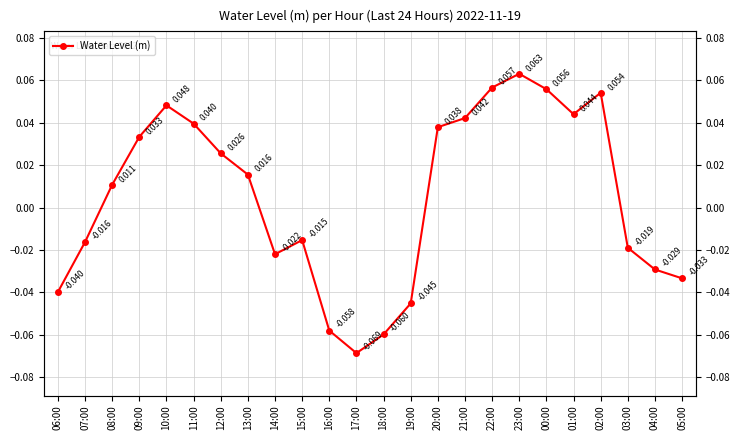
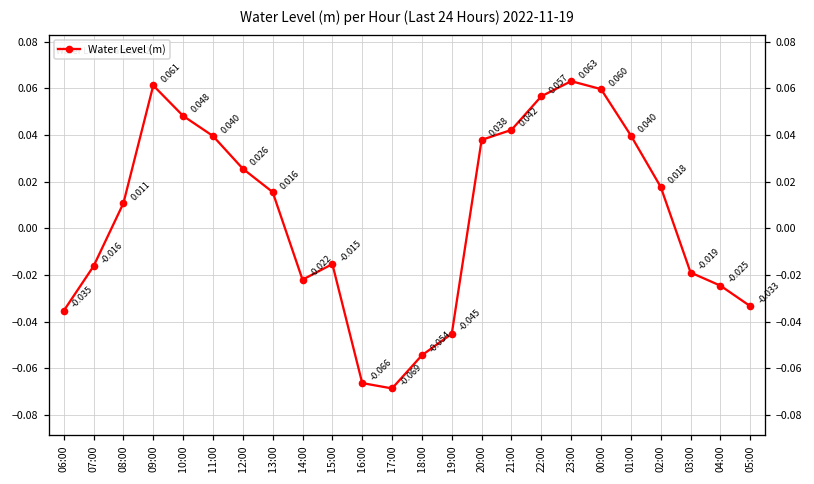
  {
-   "06:00": -0.040,
+   "06:00": -0.035,
    "07:00": -0.016,
    "08:00": 0.011,
-   "09:00": 0.033,
+   "09:00": 0.061,
    "10:00": 0.048,
    "11:00": 0.040,
    "12:00": 0.026,
    "13:00": 0.016,
    "15:00": -0.015,
-   "16:00": -0.058,
-   "18:00": -0.060,
+   "16:00": -0.066,
+   "18:00": -0.054,
    "19:00": -0.045,
    "21:00": 0.042,
    "23:00": 0.063,
-   "00:00": 0.056,
-   "01:00": 0.044,
-   "02:00": 0.054,
+   "00:00": 0.060,
+   "01:00": 0.040,
+   "02:00": 0.018,
    "03:00": -0.019,
-   "04:00": -0.029,
+   "04:00": -0.025,
    "05:00": -0.033
  }
